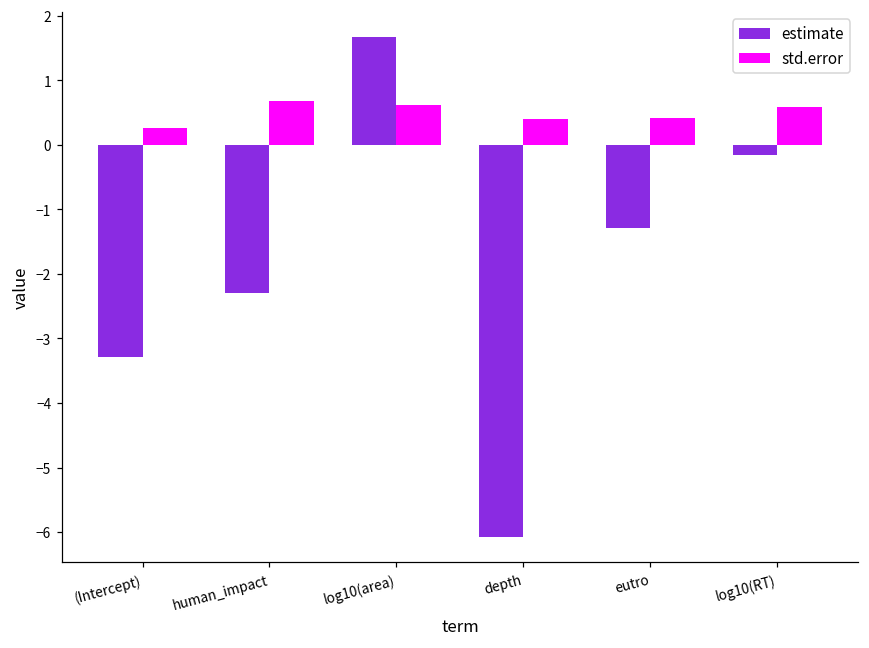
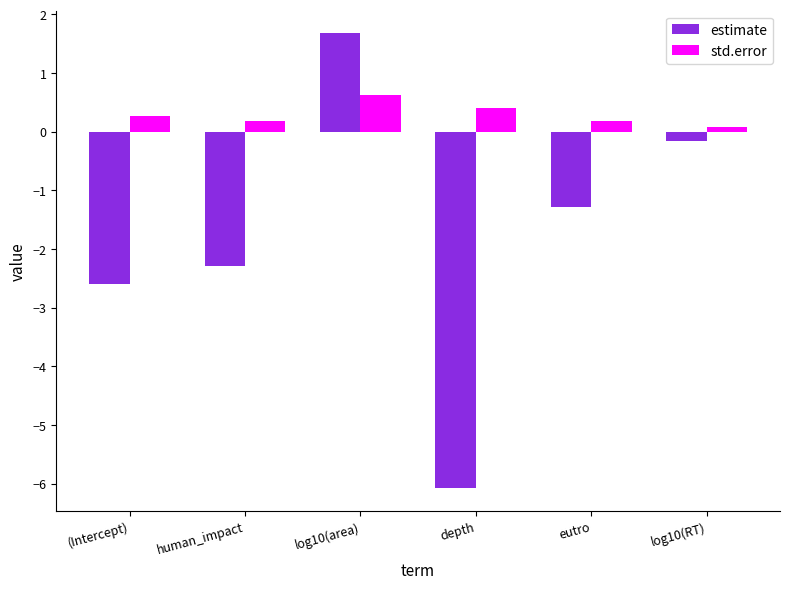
  {
    "estimate": {
-     "(Intercept)": -3.3,
+     "(Intercept)": -2.6,
      "human_impact": -2.3,
      "log10(area)": 1.7,
      "depth": -6.1,
      "eutro": -1.3,
      "log10(RT)": -0.2
    },
    "std.error": {
      "(Intercept)": 0.3,
-     "human_impact": 0.7,
+     "human_impact": 0.2,
      "log10(area)": 0.6,
      "depth": 0.4,
-     "eutro": 0.4,
-     "log10(RT)": 0.6
+     "eutro": 0.2,
+     "log10(RT)": 0.1
    }
  }
